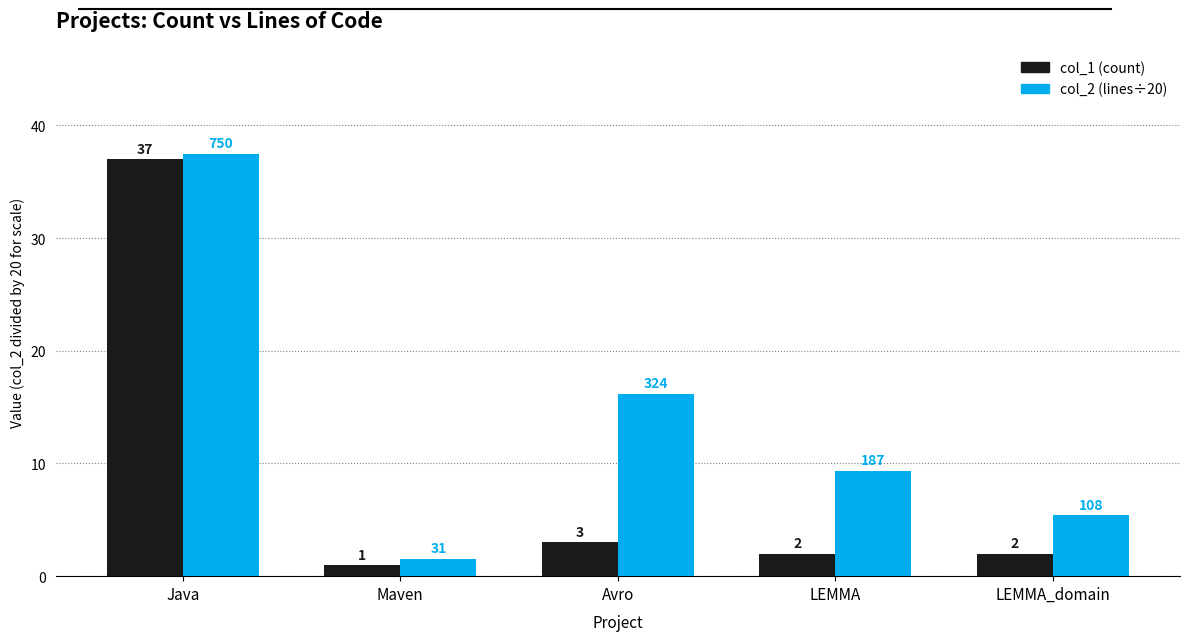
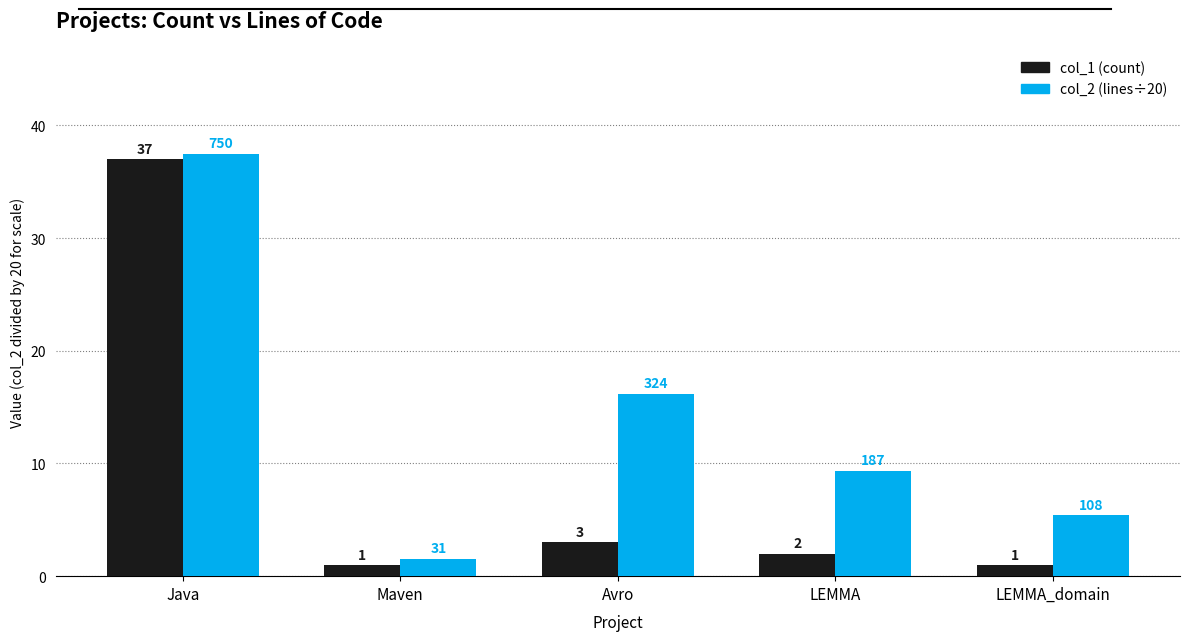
  {
    "col_1 (count)": {
      "Java": 37,
      "Maven": 1,
      "Avro": 3,
      "LEMMA": 2,
-     "LEMMA_domain": 2
+     "LEMMA_domain": 1
    }
  }
